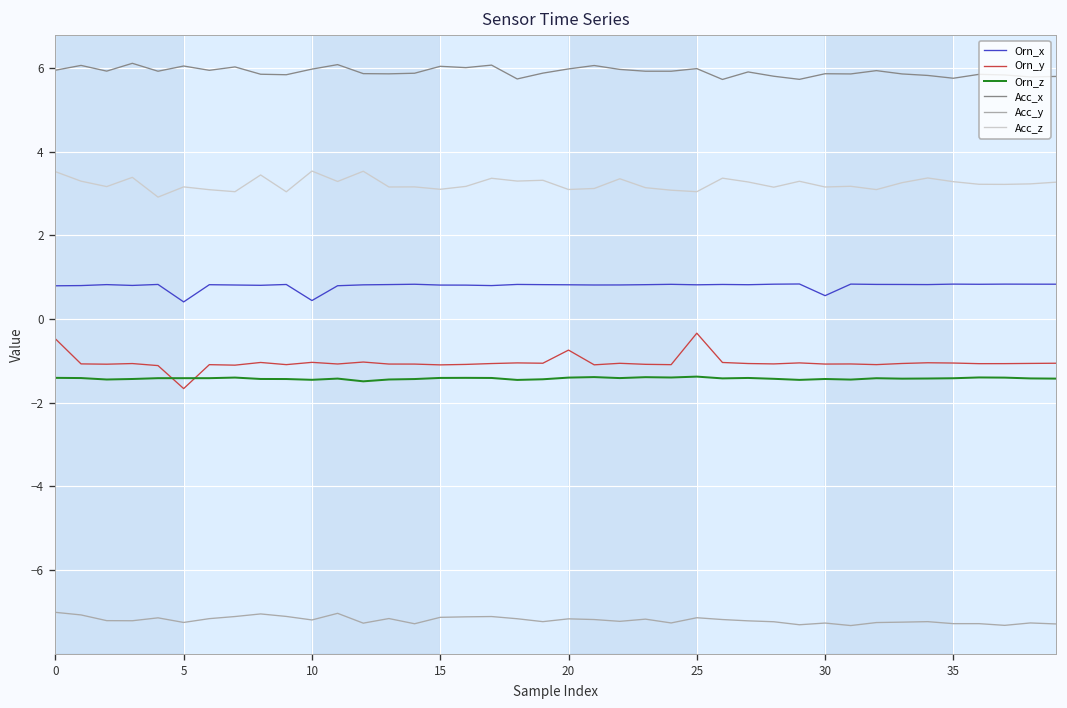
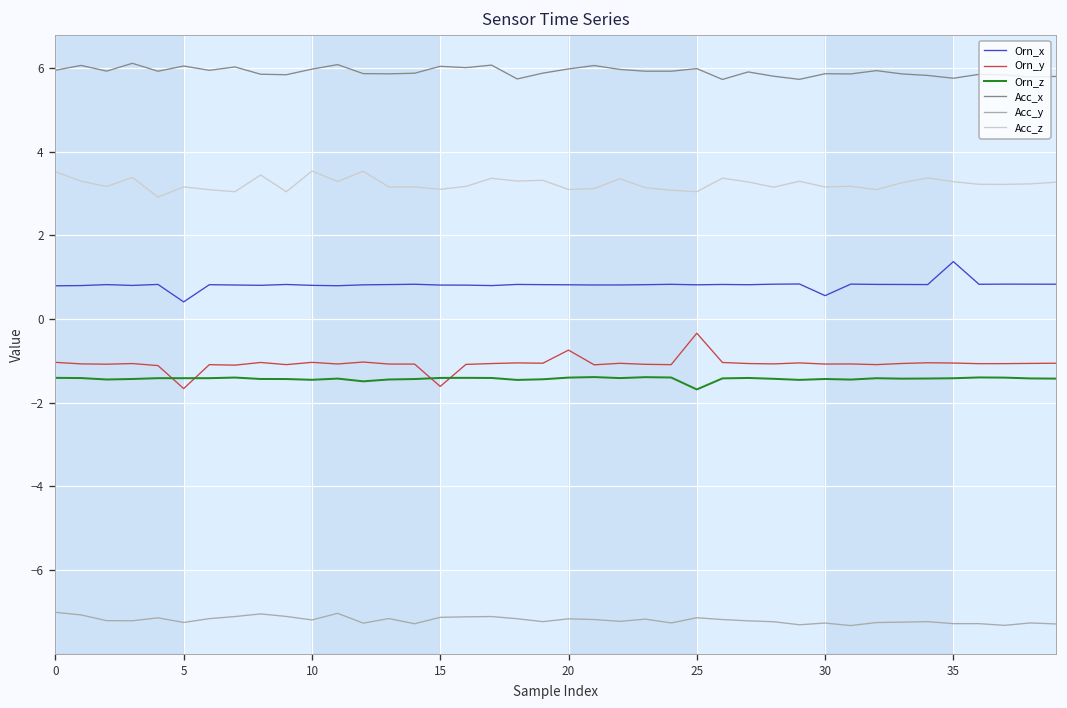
  {
    "Orn_x": {
      "0": 0.8,
      "5": 0.4,
-     "10": 0.4,
+     "10": 0.8,
      "15": 0.8,
      "20": 0.8,
      "25": 0.8,
      "30": 0.6,
-     "35": 0.8
+     "35": 1.4
    },
    "Orn_y": {
-     "0": -0.5,
+     "0": -1.0,
      "5": -1.7,
      "10": -1.0,
-     "15": -1.1,
+     "15": -1.6,
      "20": -0.7,
      "25": -0.3,
      "30": -1.1,
      "35": -1.1
    },
    "Orn_z": {
      "0": -1.4,
      "5": -1.4,
      "10": -1.5,
      "15": -1.4,
      "20": -1.4,
-     "25": -1.4,
+     "25": -1.7,
      "30": -1.4,
      "35": -1.4
    }
  }
